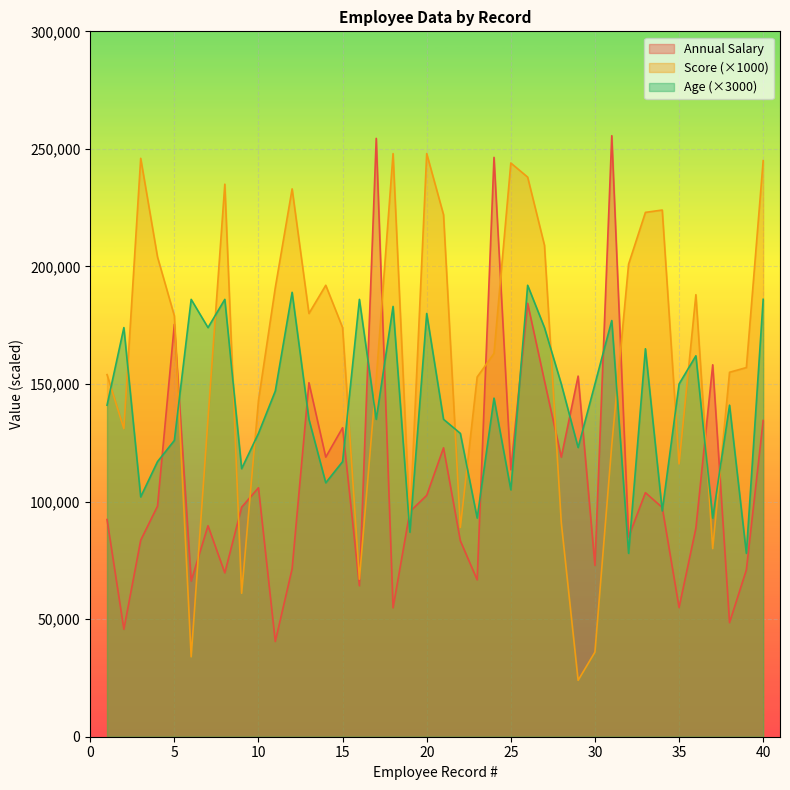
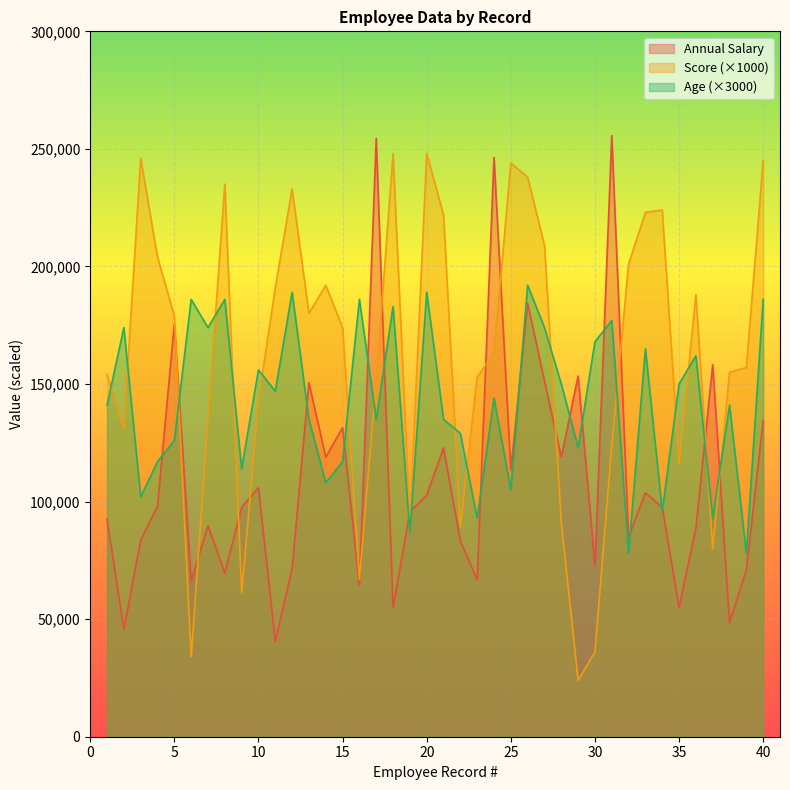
  {
    "Age (×3000)": {
      "5": "126,000",
-     "10": "129,000",
+     "10": "156,000",
      "15": "117,000",
-     "20": "180,000",
+     "20": "189,000",
      "25": "105,000",
-     "30": "150,000",
+     "30": "168,000",
      "35": "150,000",
      "40": "186,000"
    }
  }
